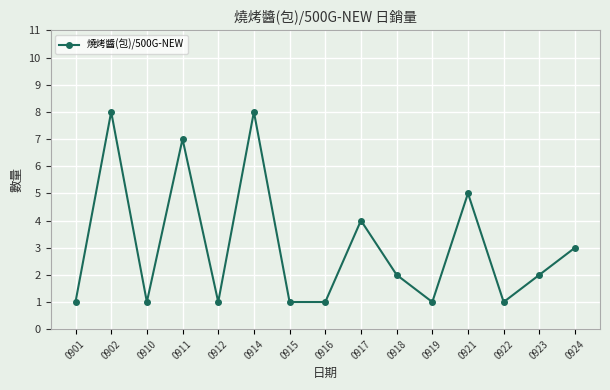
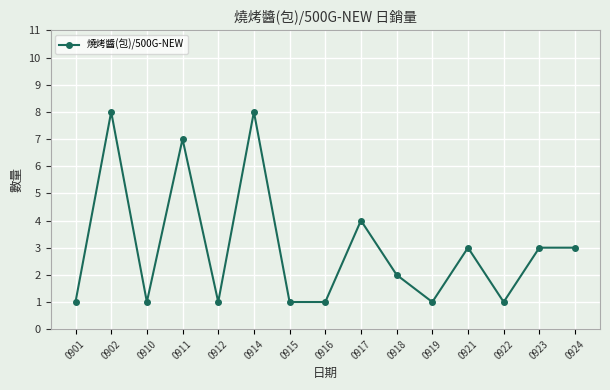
  {
    "0901": 1,
    "0902": 8,
    "0910": 1,
    "0911": 7,
    "0912": 1,
    "0914": 8,
    "0915": 1,
    "0916": 1,
    "0917": 4,
    "0918": 2,
    "0919": 1,
-   "0921": 5,
+   "0921": 3,
    "0922": 1,
-   "0923": 2,
+   "0923": 3,
    "0924": 3
  }
